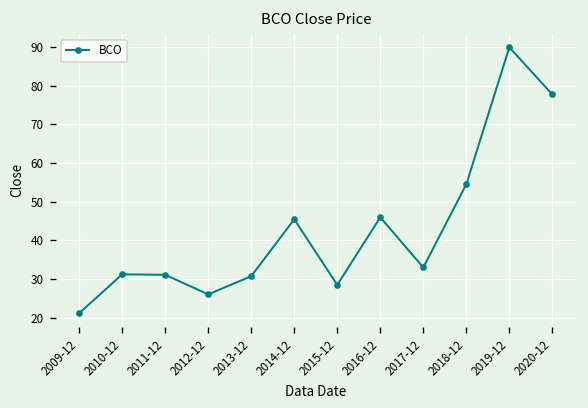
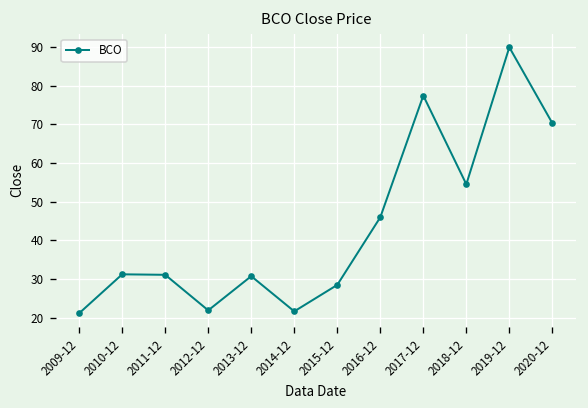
  {
    "2009-12": 21,
    "2010-12": 31,
    "2011-12": 31,
-   "2012-12": 26,
+   "2012-12": 22,
    "2013-12": 31,
-   "2014-12": 45,
+   "2014-12": 22,
    "2015-12": 28,
    "2016-12": 46,
-   "2017-12": 33,
+   "2017-12": 77,
    "2018-12": 55,
    "2019-12": 90,
-   "2020-12": 78
+   "2020-12": 70
  }
